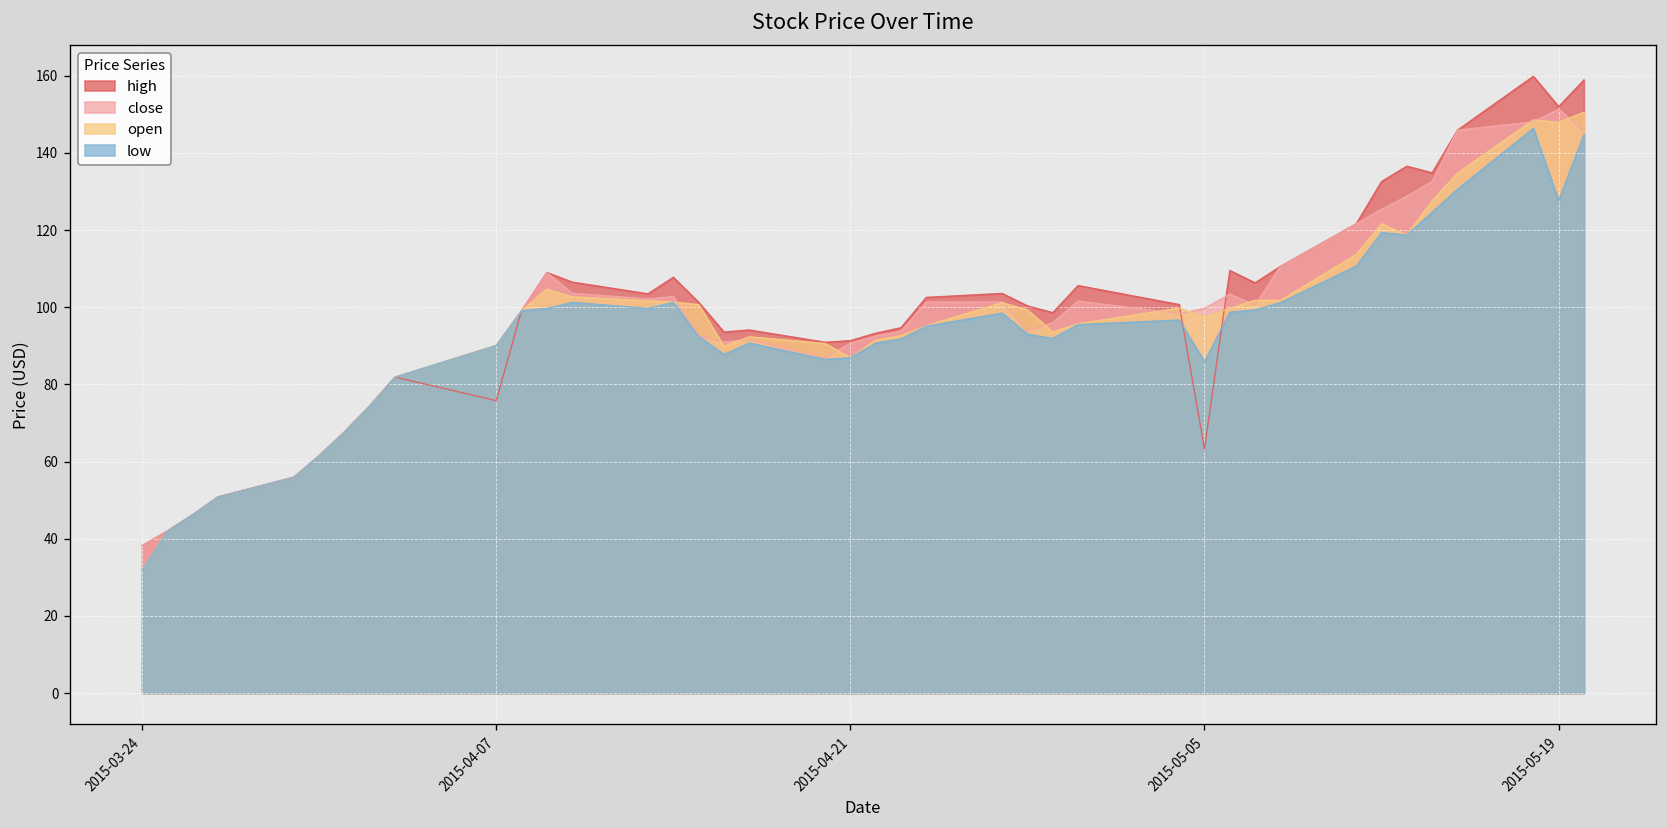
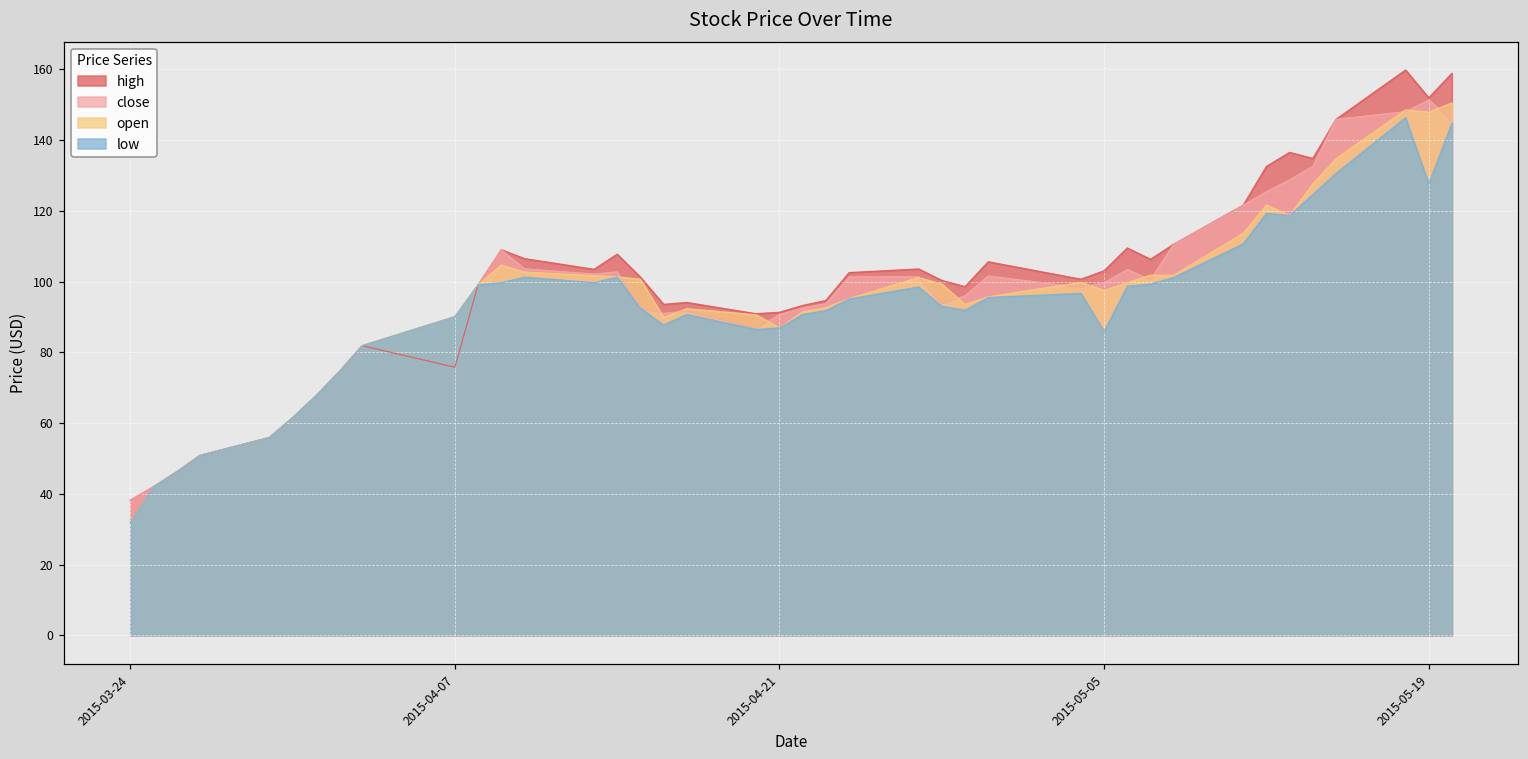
  {
    "high": {
      "2015-04-07": 76,
-     "2015-05-05": 63
+     "2015-05-05": 103
    },
    "low": {
      "2015-05-05": 86,
      "2015-05-19": 128
    }
  }
